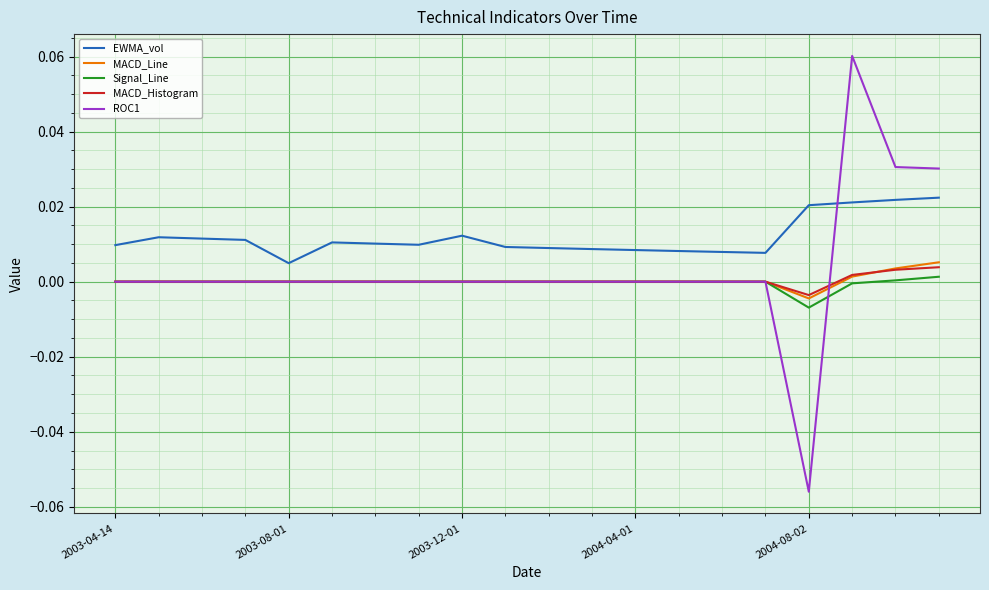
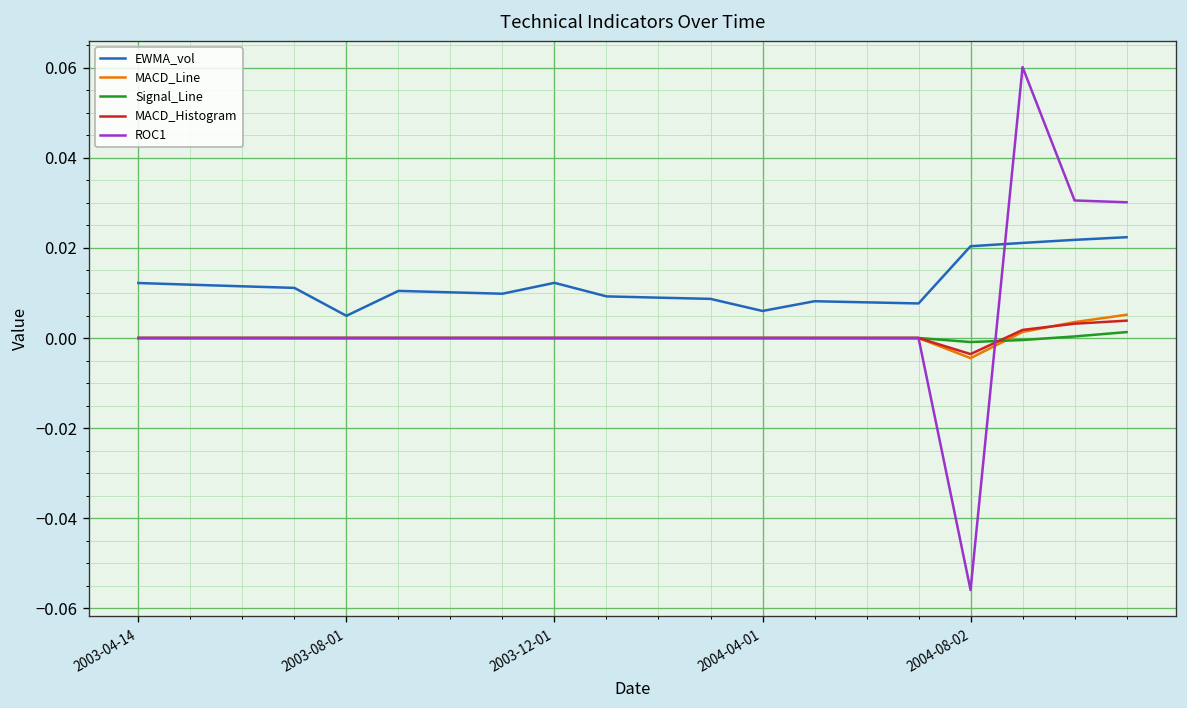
  {
    "EWMA_vol": {
-     "2003-04-14": 0.010,
+     "2003-04-14": 0.012,
      "2003-08-01": 0.005,
      "2003-12-01": 0.012,
-     "2004-04-01": 0.008,
+     "2004-04-01": 0.006,
      "2004-08-02": 0.020
    },
    "MACD_Line": {
      "2004-08-02": -0.004
    },
    "Signal_Line": {
-     "2004-08-02": -0.007
+     "2004-08-02": -0.001
    },
    "MACD_Histogram": {
      "2004-08-02": -0.004
    },
    "ROC1": {
      "2004-08-02": -0.056
    }
  }
